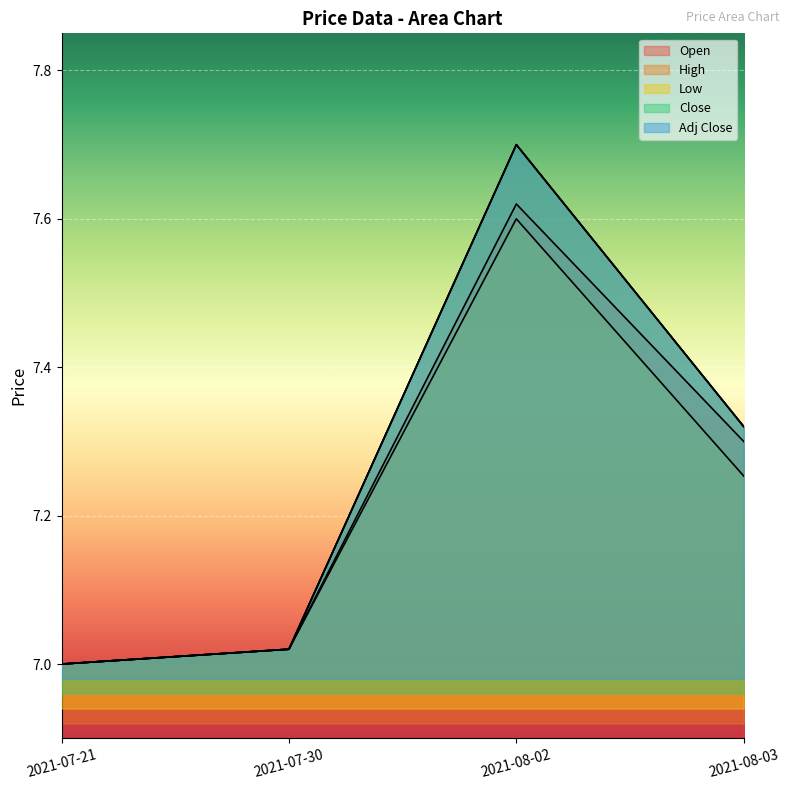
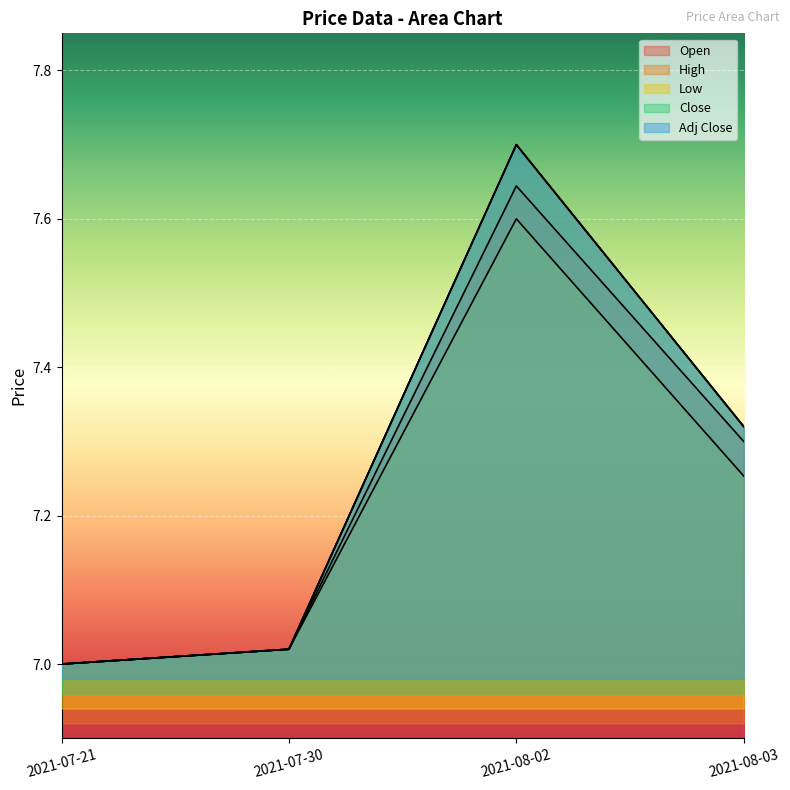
  {
    "Open": {
-     "2021-08-02": 7.62,
+     "2021-08-02": 7.64,
      "2021-08-03": 7.30
    },
    "Adj Close": {
      "2021-08-02": 7.70,
      "2021-08-03": 7.32
    },
    "Low": {
      "2021-08-02": 7.60,
      "2021-08-03": 7.25
    }
  }
